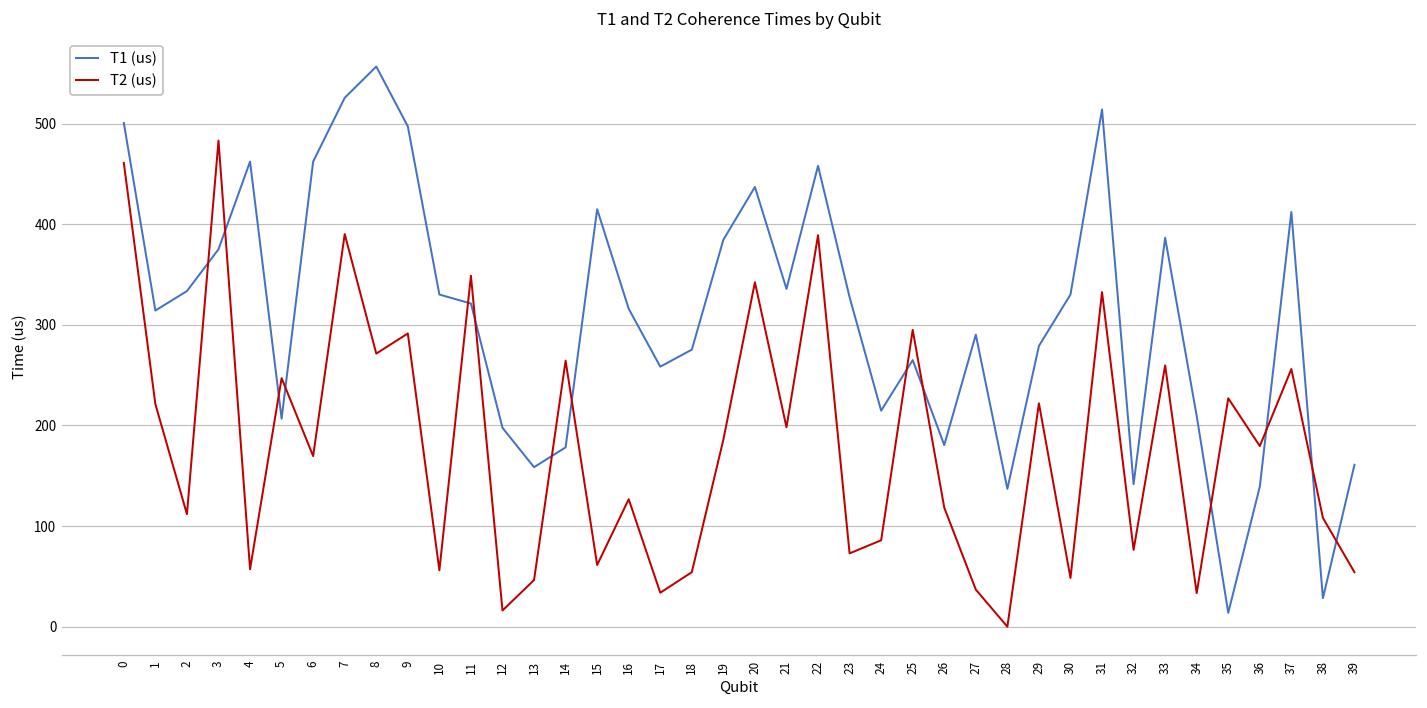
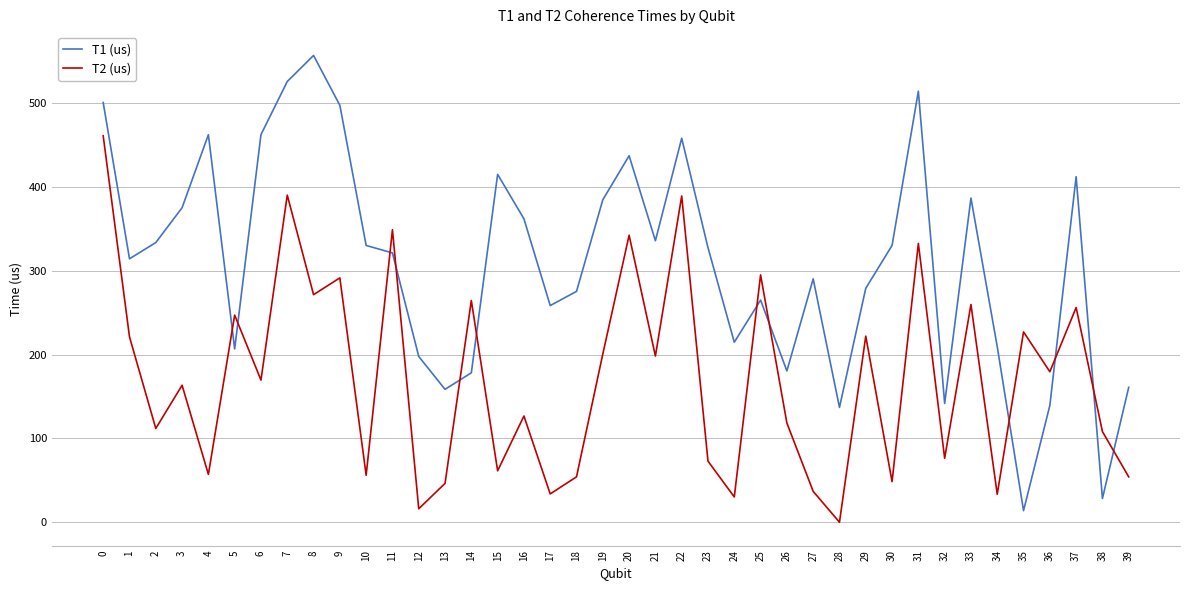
  {
    "T1 (us)": {
      "0": 500,
      "1": 310,
      "2": 330,
      "3": 380,
      "4": 460,
      "5": 210,
      "6": 460,
      "7": 530,
      "8": 560,
      "9": 500,
      "10": 330,
      "11": 320,
      "12": 200,
      "13": 160,
      "14": 180,
      "15": 410,
-     "16": 320,
+     "16": 360,
      "17": 260,
      "18": 280,
      "19": 380,
      "20": 440,
      "21": 340,
      "22": 460,
      "23": 330,
      "24": 210,
      "25": 260,
      "26": 180,
      "27": 290,
      "28": 140,
      "29": 280,
      "30": 330,
      "31": 510,
      "32": 140,
      "33": 390,
      "34": 210,
      "35": 10,
      "36": 140,
      "37": 410,
      "38": 30,
      "39": 160
    },
    "T2 (us)": {
      "0": 460,
      "1": 220,
      "2": 110,
-     "3": 480,
+     "3": 160,
      "4": 60,
      "5": 250,
      "6": 170,
      "7": 390,
      "8": 270,
      "9": 290,
      "10": 60,
      "11": 350,
      "12": 20,
      "13": 50,
      "14": 260,
      "15": 60,
      "16": 130,
      "17": 30,
      "18": 50,
-     "19": 190,
+     "19": 200,
      "20": 340,
      "21": 200,
      "22": 390,
      "23": 70,
-     "24": 90,
+     "24": 30,
      "25": 290,
      "26": 120,
      "27": 40,
      "28": 0,
      "29": 220,
      "30": 50,
      "31": 330,
      "32": 80,
      "33": 260,
      "34": 30,
      "35": 230,
      "36": 180,
      "37": 260,
      "38": 110,
      "39": 50
    }
  }
